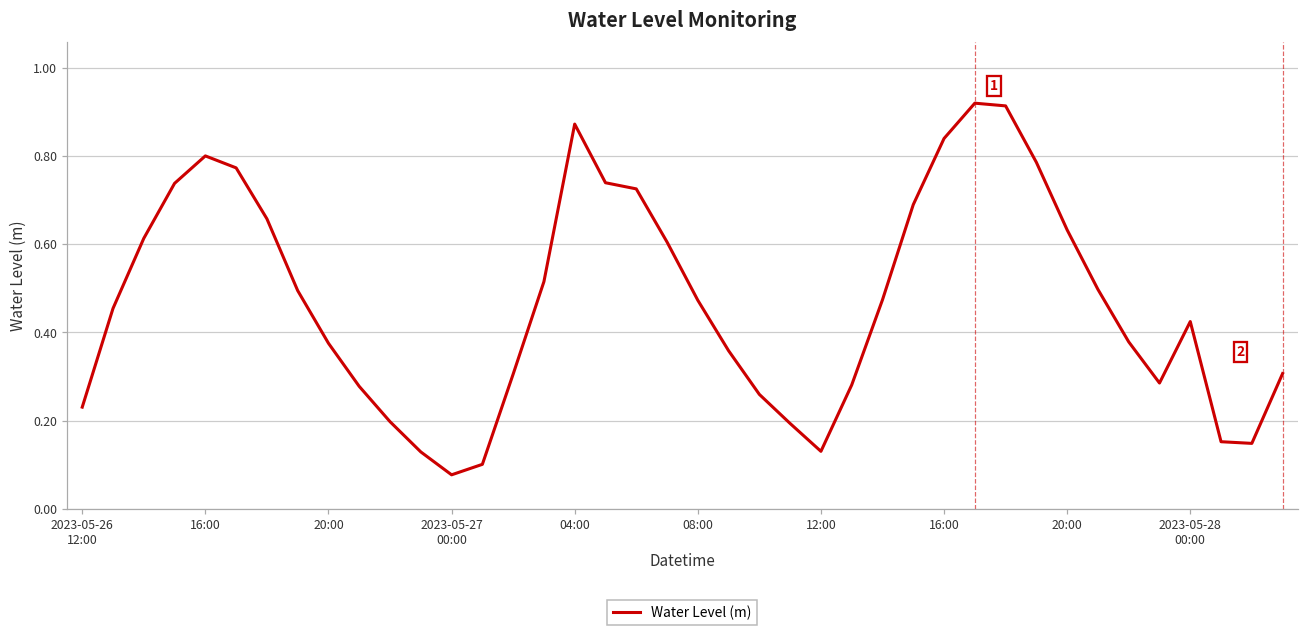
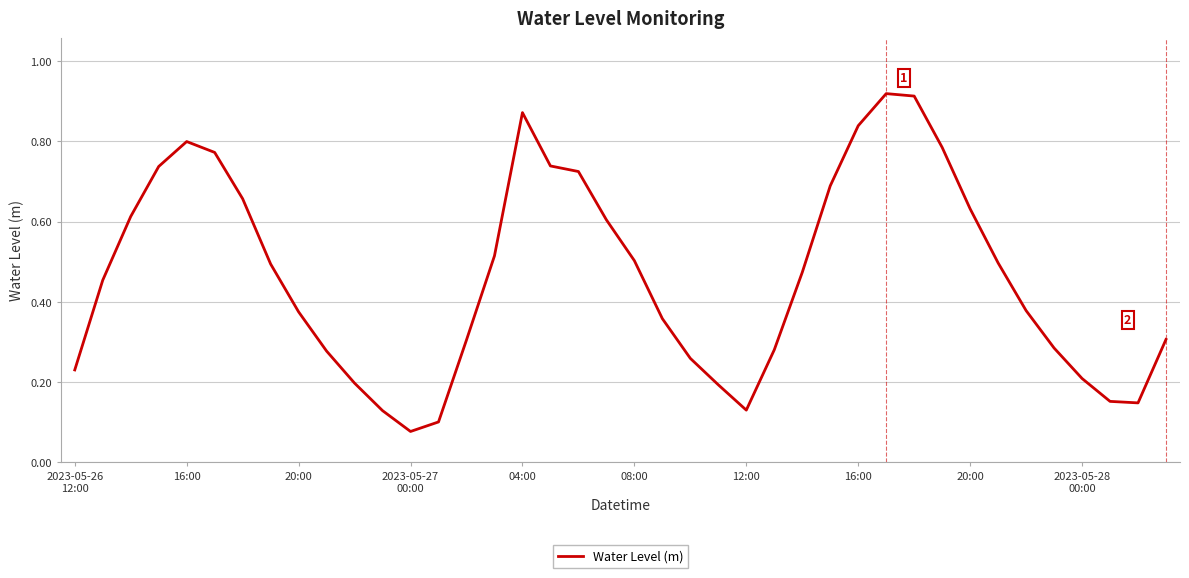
  {
    "2023-05-26 12:00": 0.23,
    "2023-05-27 00:00": 0.08,
    "04:00": 0.87,
-   "08:00": 0.47,
+   "08:00": 0.50,
    "12:00": 0.13,
-   "2023-05-28 00:00": 0.42
+   "2023-05-28 00:00": 0.21
  }
